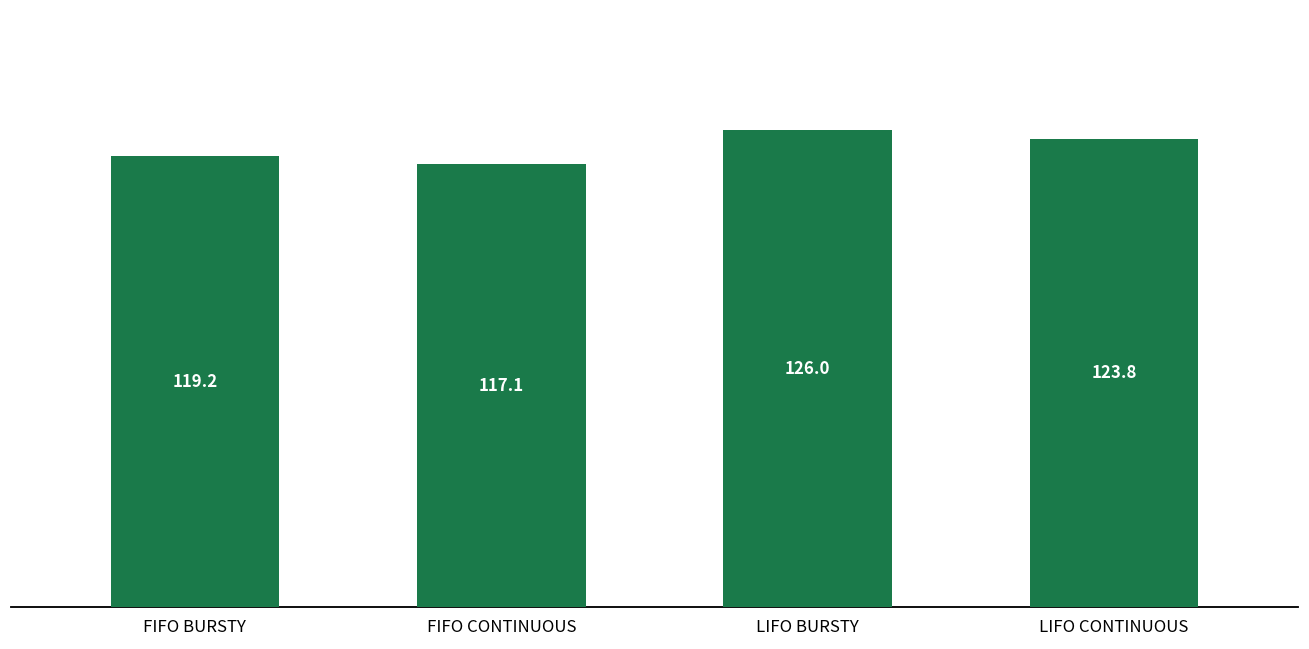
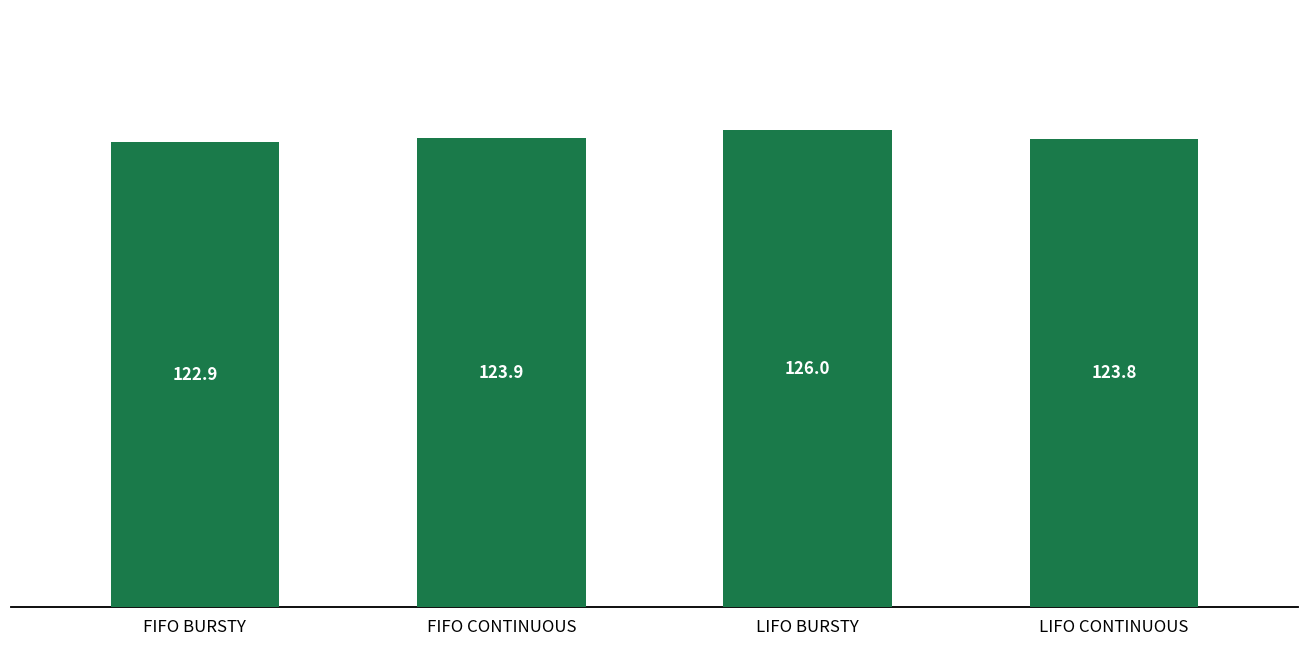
  {
-   "FIFO BURSTY": 119.2,
-   "FIFO CONTINUOUS": 117.1,
+   "FIFO BURSTY": 122.9,
+   "FIFO CONTINUOUS": 123.9,
    "LIFO BURSTY": 126.0,
    "LIFO CONTINUOUS": 123.8
  }
